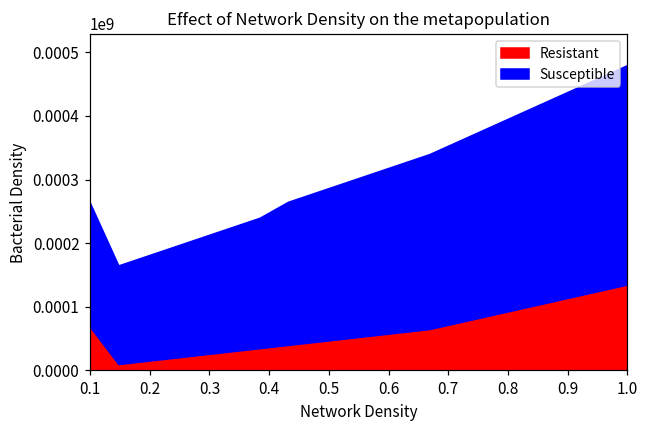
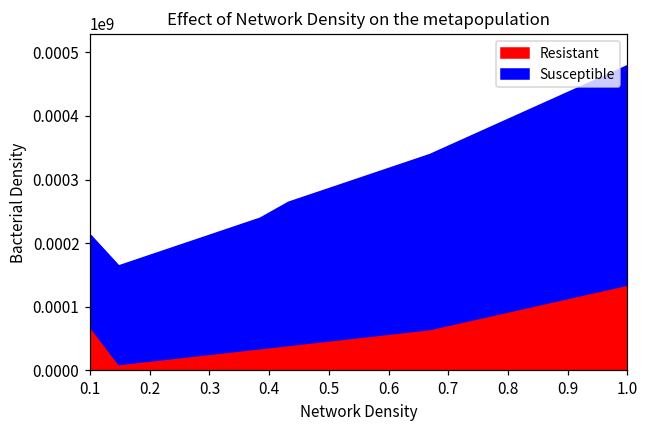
  {
    "Susceptible": {
-     "0.1": 190000,
+     "0.1": 150000,
      "1.0": 350000
    }
  }
